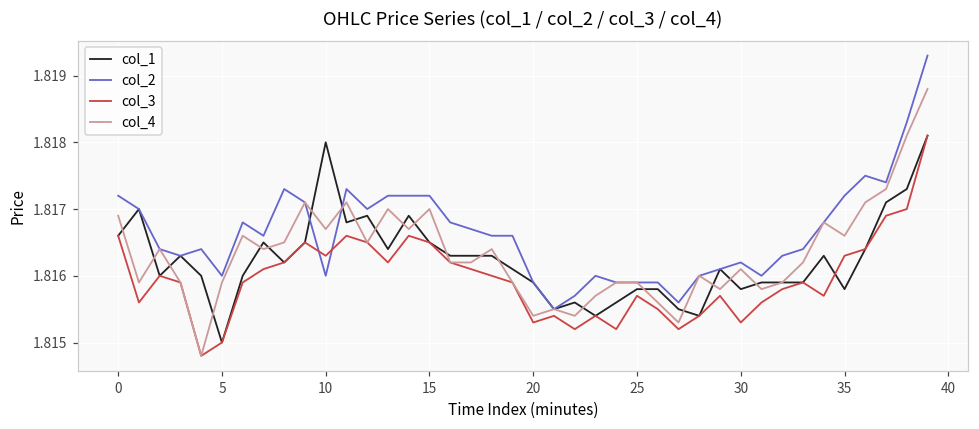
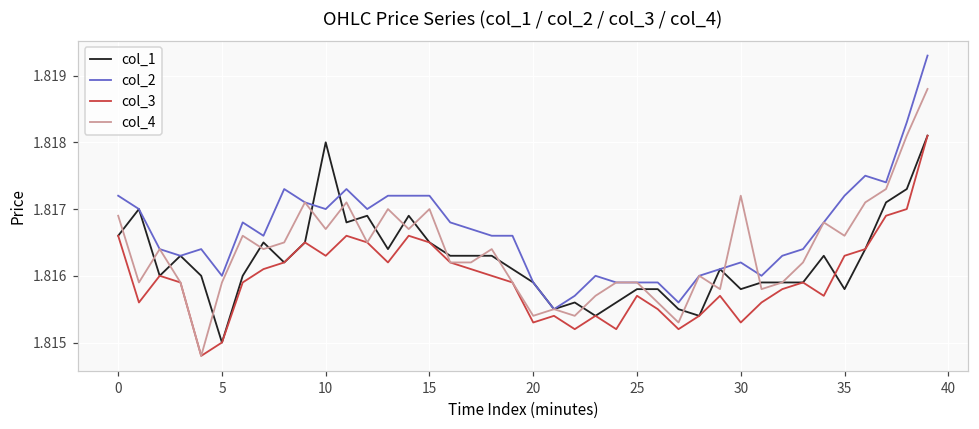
  {
    "col_1": {
      "10": 1.8180,
      "25": 1.8158,
      "30": 1.8158,
      "35": 1.8158
    },
    "col_2": {
      "0": 1.8172,
      "5": 1.816,
-     "10": 1.816,
+     "10": 1.817,
      "15": 1.8172,
      "30": 1.8162,
      "35": 1.8172
    },
    "col_3": {
      "10": 1.8163,
      "20": 1.8153,
      "25": 1.8157,
      "30": 1.8153,
      "35": 1.8163
    },
    "col_4": {
      "0": 1.8169,
      "5": 1.8159,
      "10": 1.8167,
      "15": 1.8170,
      "20": 1.8154,
-     "30": 1.8161,
+     "30": 1.8172,
      "35": 1.8166
    }
  }
